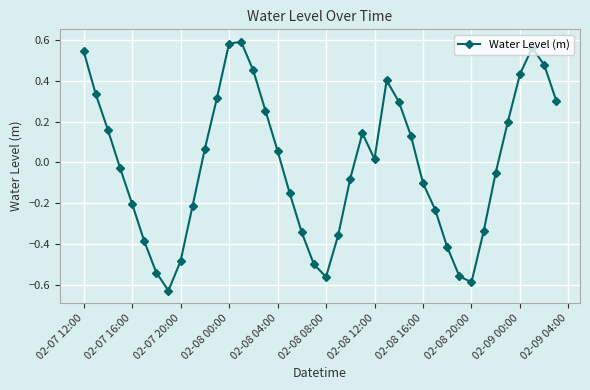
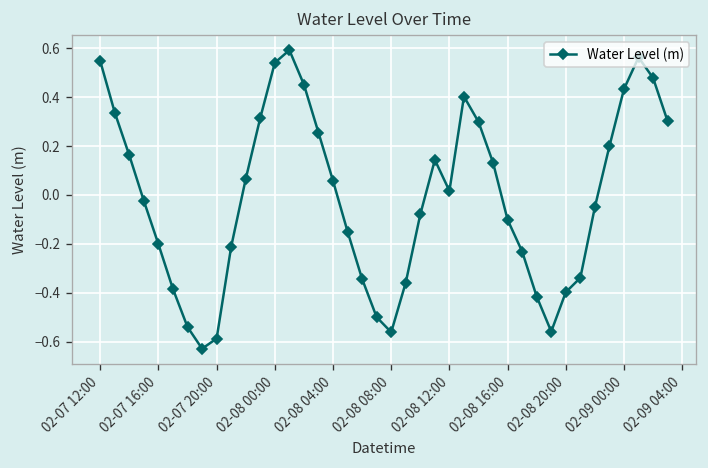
  {
    "02-07 12:00": 0.55,
    "02-07 16:00": -0.20,
-   "02-07 20:00": -0.48,
-   "02-08 00:00": 0.58,
+   "02-07 20:00": -0.59,
+   "02-08 00:00": 0.54,
    "02-08 04:00": 0.06,
    "02-08 08:00": -0.56,
    "02-08 12:00": 0.02,
    "02-08 16:00": -0.10,
-   "02-08 20:00": -0.59,
+   "02-08 20:00": -0.40,
    "02-09 00:00": 0.43
  }
